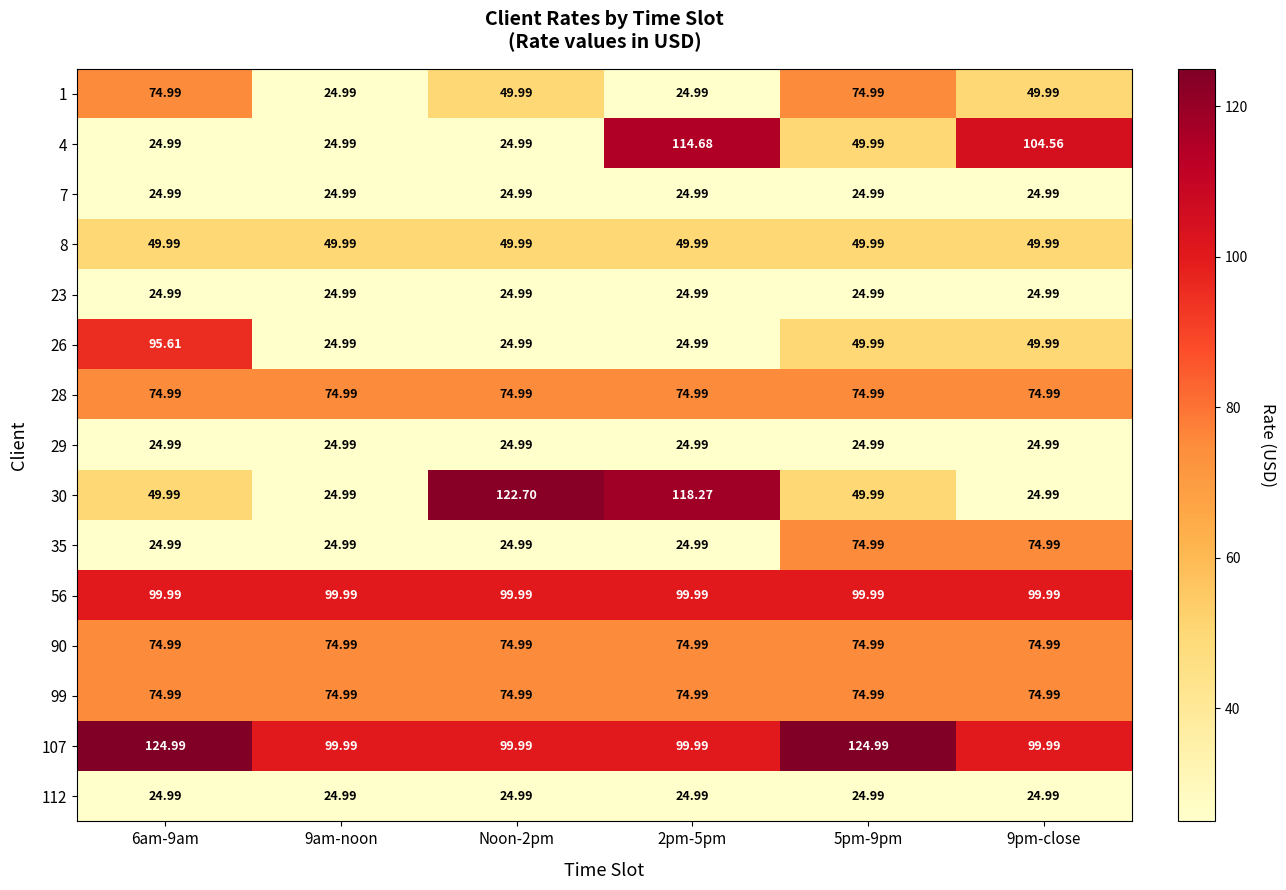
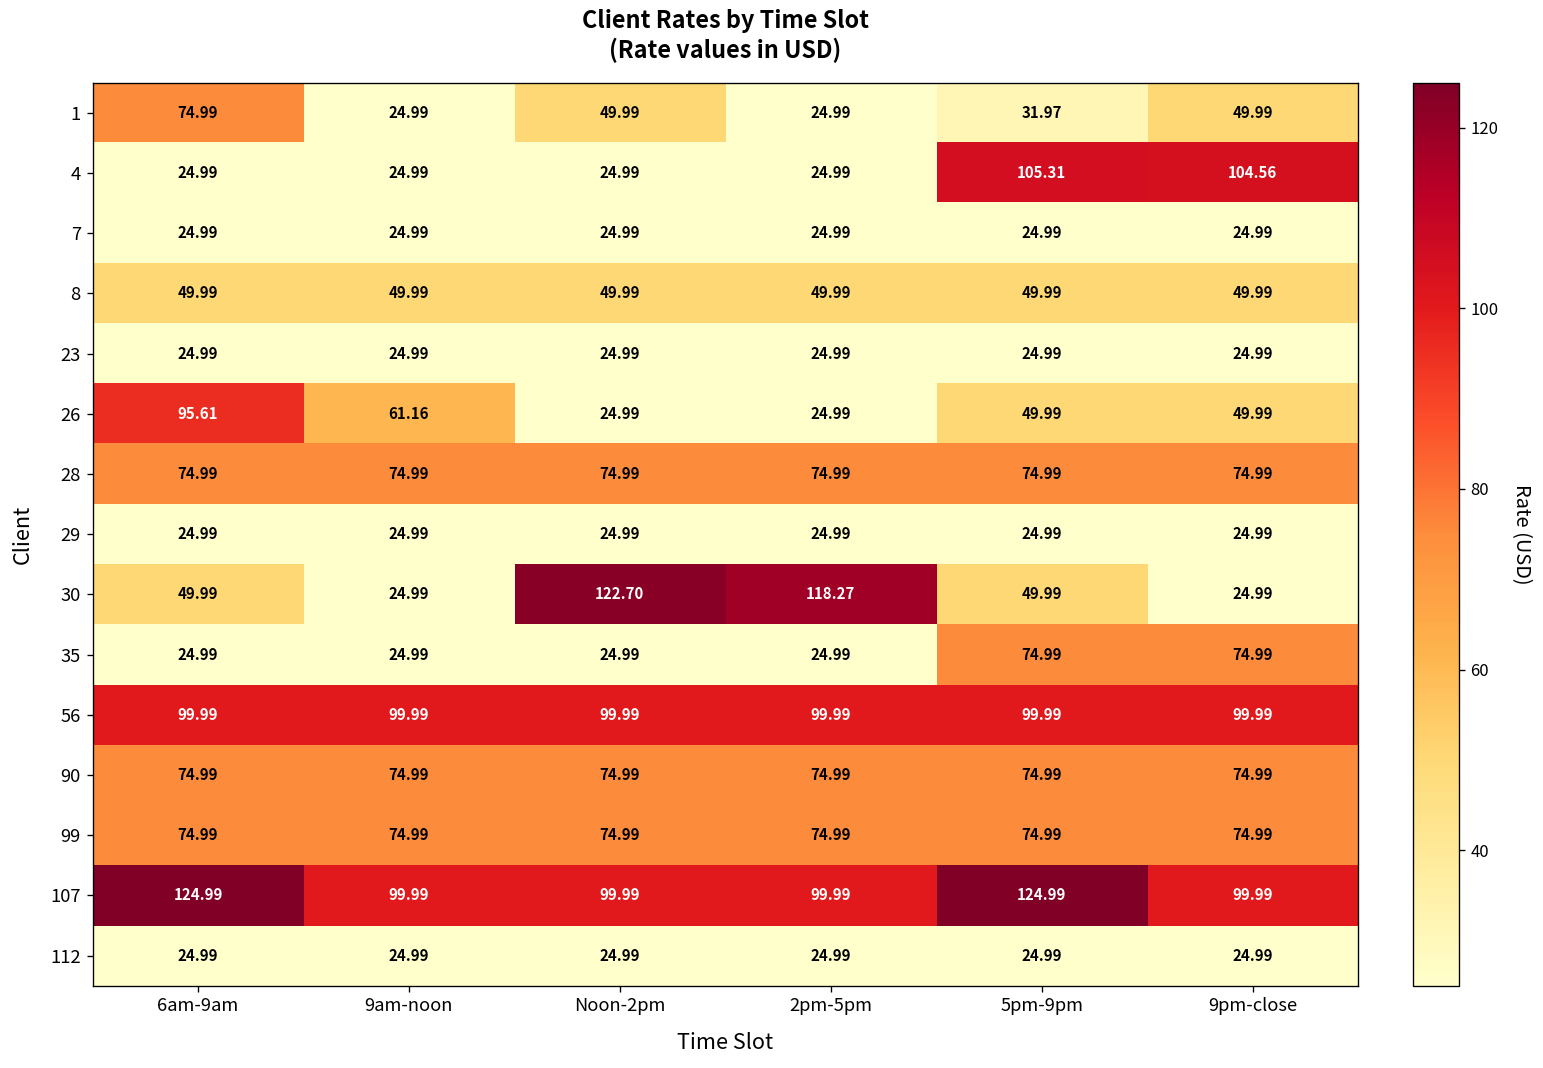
  {
    "1": {
      "6am-9am": 74.99,
      "9am-noon": 24.99,
      "Noon-2pm": 49.99,
      "2pm-5pm": 24.99,
-     "5pm-9pm": 74.99,
+     "5pm-9pm": 31.97,
      "9pm-close": 49.99
    },
    "4": {
      "6am-9am": 24.99,
      "9am-noon": 24.99,
      "Noon-2pm": 24.99,
-     "2pm-5pm": 114.68,
-     "5pm-9pm": 49.99,
+     "2pm-5pm": 24.99,
+     "5pm-9pm": 105.31,
      "9pm-close": 104.56
    },
    "7": {
      "6am-9am": 24.99,
      "9am-noon": 24.99,
      "Noon-2pm": 24.99,
      "2pm-5pm": 24.99,
      "5pm-9pm": 24.99,
      "9pm-close": 24.99
    },
    "8": {
      "6am-9am": 49.99,
      "9am-noon": 49.99,
      "Noon-2pm": 49.99,
      "2pm-5pm": 49.99,
      "5pm-9pm": 49.99,
      "9pm-close": 49.99
    },
    "23": {
      "6am-9am": 24.99,
      "9am-noon": 24.99,
      "Noon-2pm": 24.99,
      "2pm-5pm": 24.99,
      "5pm-9pm": 24.99,
      "9pm-close": 24.99
    },
    "26": {
      "6am-9am": 95.61,
-     "9am-noon": 24.99,
+     "9am-noon": 61.16,
      "Noon-2pm": 24.99,
      "2pm-5pm": 24.99,
      "5pm-9pm": 49.99,
      "9pm-close": 49.99
    },
    "28": {
      "6am-9am": 74.99,
      "9am-noon": 74.99,
      "Noon-2pm": 74.99,
      "2pm-5pm": 74.99,
      "5pm-9pm": 74.99,
      "9pm-close": 74.99
    },
    "29": {
      "6am-9am": 24.99,
      "9am-noon": 24.99,
      "Noon-2pm": 24.99,
      "2pm-5pm": 24.99,
      "5pm-9pm": 24.99,
      "9pm-close": 24.99
    },
    "30": {
      "6am-9am": 49.99,
      "9am-noon": 24.99,
      "Noon-2pm": 122.70,
      "2pm-5pm": 118.27,
      "5pm-9pm": 49.99,
      "9pm-close": 24.99
    },
    "35": {
      "6am-9am": 24.99,
      "9am-noon": 24.99,
      "Noon-2pm": 24.99,
      "2pm-5pm": 24.99,
      "5pm-9pm": 74.99,
      "9pm-close": 74.99
    },
    "56": {
      "6am-9am": 99.99,
      "9am-noon": 99.99,
      "Noon-2pm": 99.99,
      "2pm-5pm": 99.99,
      "5pm-9pm": 99.99,
      "9pm-close": 99.99
    },
    "90": {
      "6am-9am": 74.99,
      "9am-noon": 74.99,
      "Noon-2pm": 74.99,
      "2pm-5pm": 74.99,
      "5pm-9pm": 74.99,
      "9pm-close": 74.99
    },
    "99": {
      "6am-9am": 74.99,
      "9am-noon": 74.99,
      "Noon-2pm": 74.99,
      "2pm-5pm": 74.99,
      "5pm-9pm": 74.99,
      "9pm-close": 74.99
    },
    "107": {
      "6am-9am": 124.99,
      "9am-noon": 99.99,
      "Noon-2pm": 99.99,
      "2pm-5pm": 99.99,
      "5pm-9pm": 124.99,
      "9pm-close": 99.99
    },
    "112": {
      "6am-9am": 24.99,
      "9am-noon": 24.99,
      "Noon-2pm": 24.99,
      "2pm-5pm": 24.99,
      "5pm-9pm": 24.99,
      "9pm-close": 24.99
    }
  }
